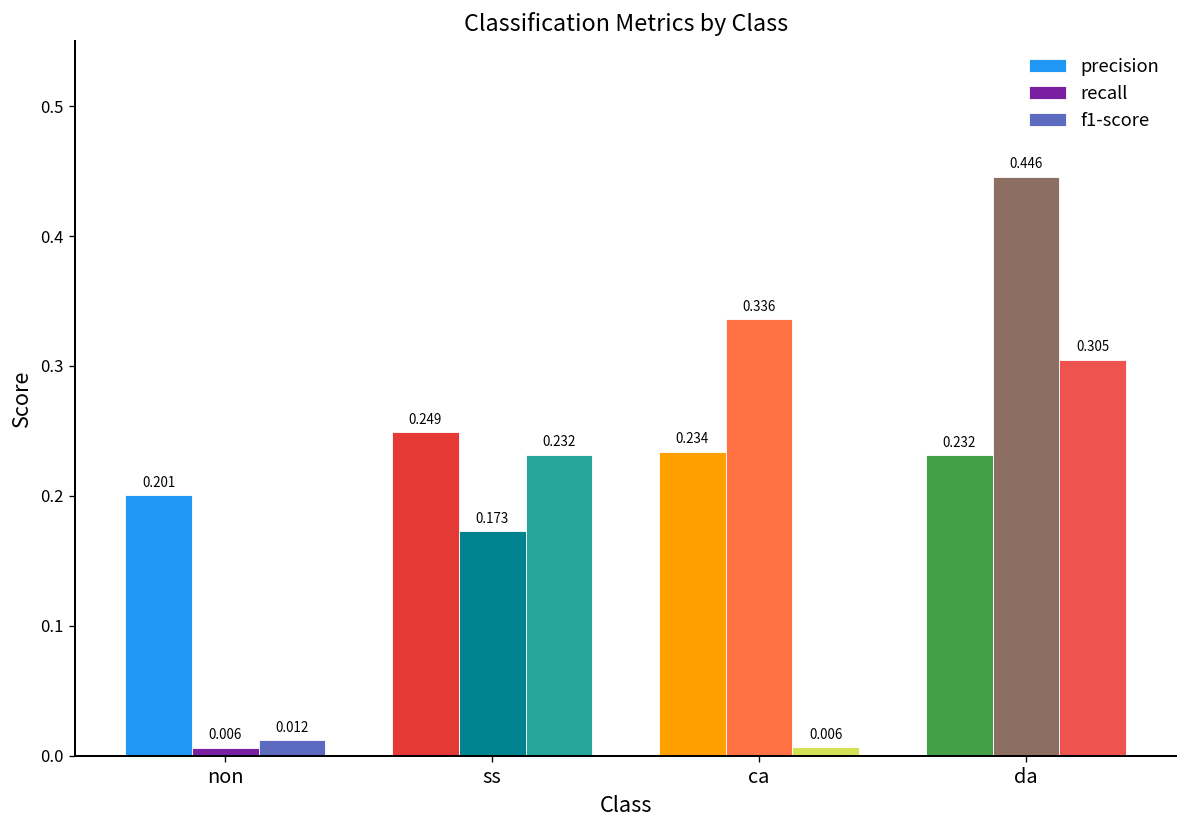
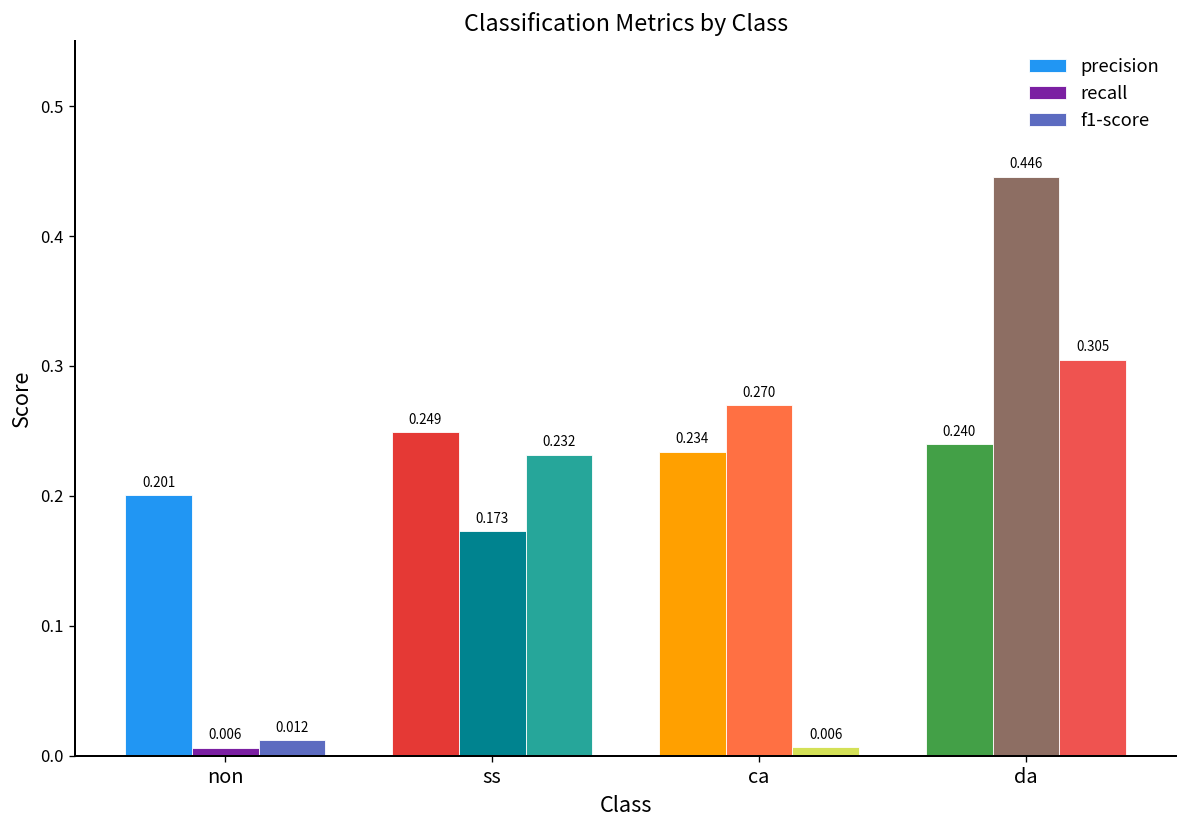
  {
    "precision": {
      "non": 0.201,
      "ss": 0.249,
      "ca": 0.234,
-     "da": 0.232
+     "da": 0.240
    },
    "recall": {
      "non": 0.006,
      "ss": 0.173,
-     "ca": 0.336,
+     "ca": 0.270,
      "da": 0.446
    },
    "f1-score": {
      "non": 0.012,
      "ss": 0.232,
      "ca": 0.006,
      "da": 0.305
    }
  }
